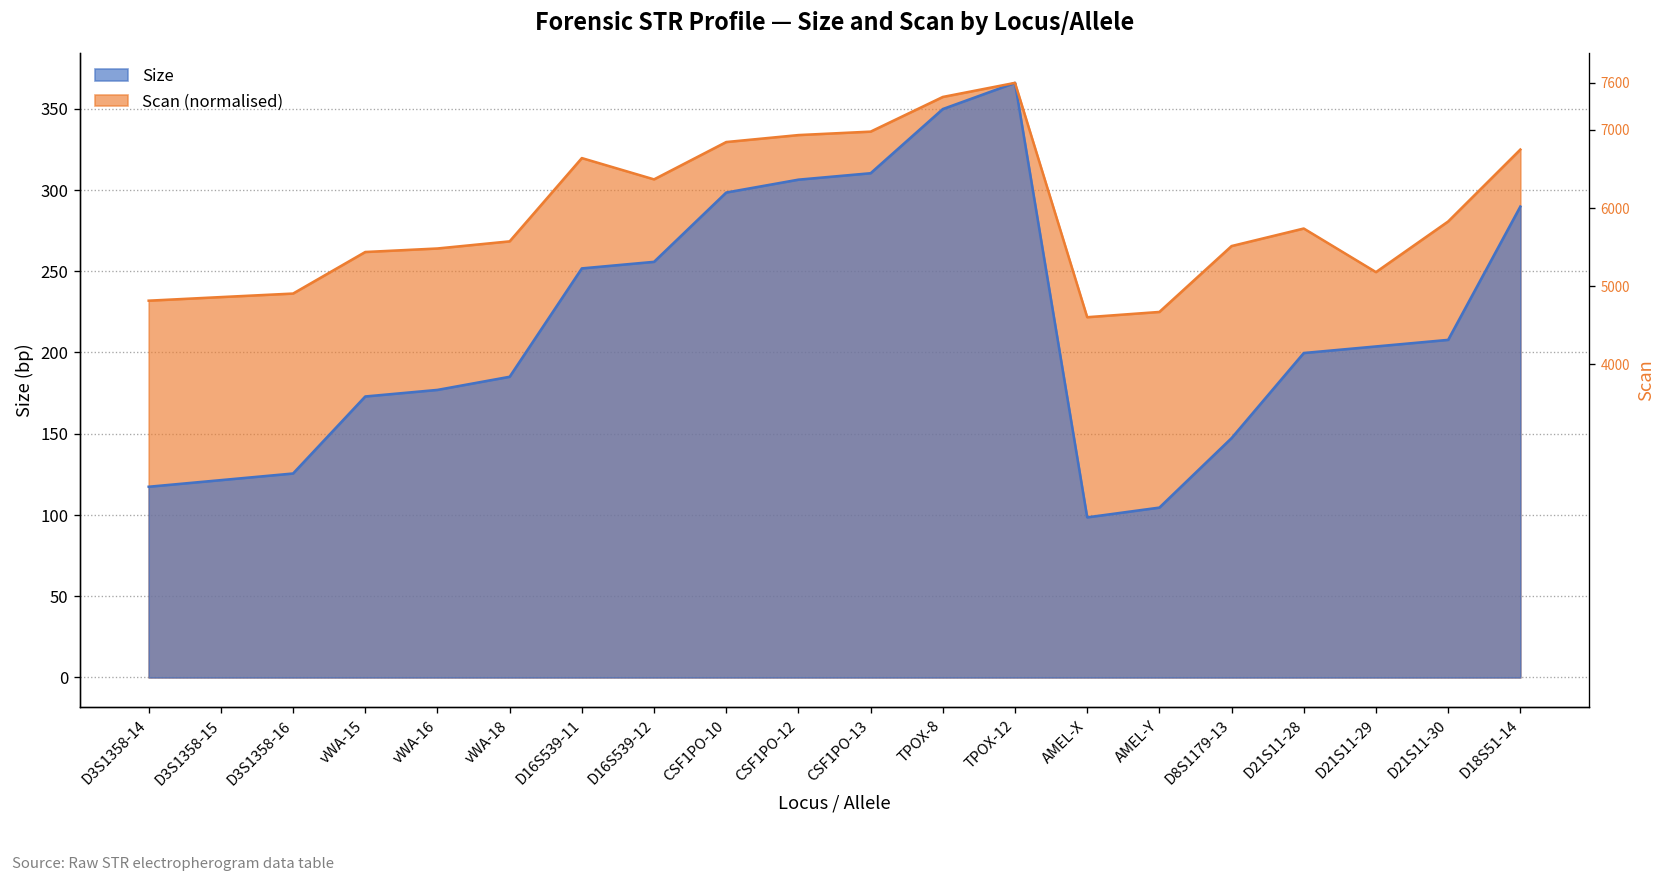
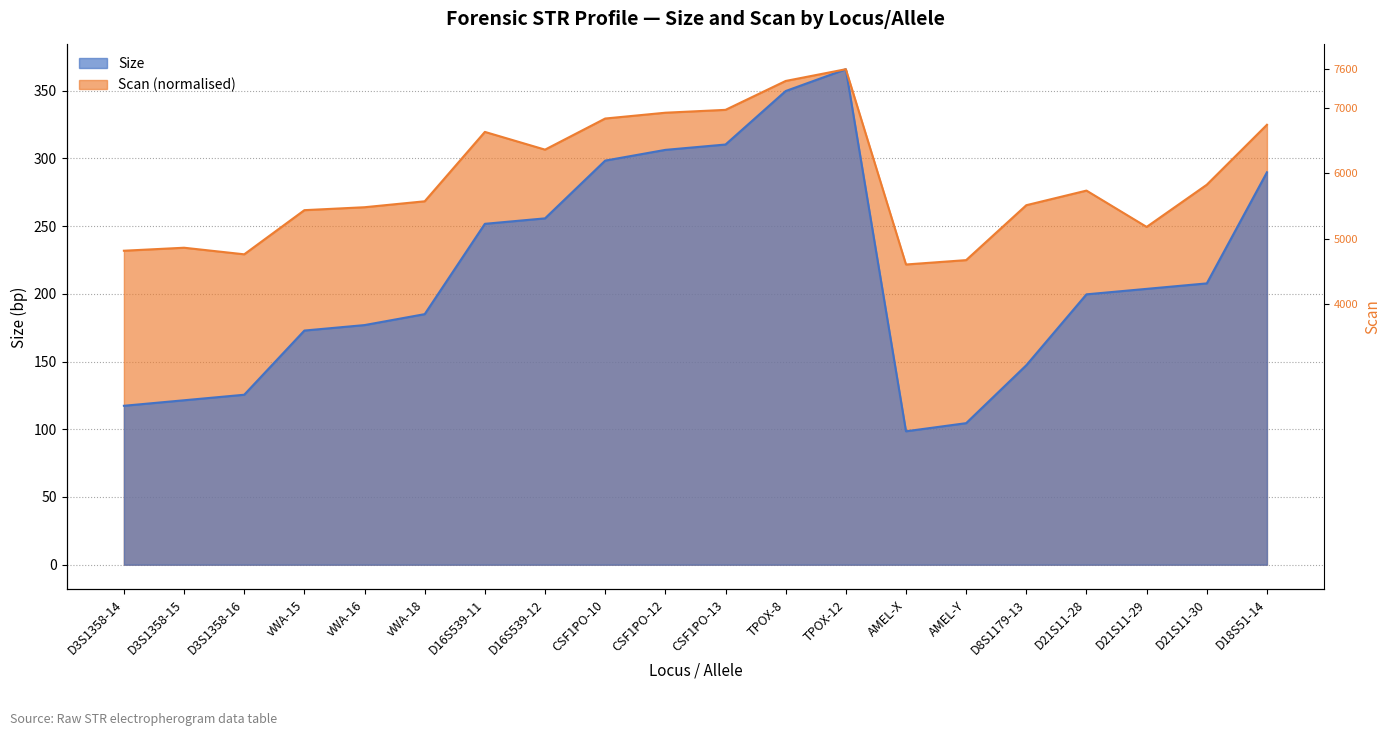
  {
    "Size": {
      "D3S1358-14": 117,
      "D3S1358-15": 121,
      "D3S1358-16": 125,
      "vWA-15": 173,
      "vWA-16": 177,
      "vWA-18": 185,
      "D16S539-11": 252,
      "D16S539-12": 256,
      "CSF1PO-10": 298,
      "CSF1PO-12": 306,
      "CSF1PO-13": 310,
      "TPOX-8": 350,
      "AMEL-X": 99,
      "AMEL-Y": 105,
      "D8S1179-13": 147,
      "D21S11-28": 200,
      "D21S11-29": 204,
      "D21S11-30": 208,
      "D18S51-14": 290
    },
    "Scan (normalised)": {
      "D3S1358-14": 232,
      "D3S1358-15": 234,
-     "D3S1358-16": 236,
+     "D3S1358-16": 229,
      "vWA-15": 262,
      "vWA-16": 264,
      "vWA-18": 268,
      "D16S539-11": 320,
      "D16S539-12": 306,
      "CSF1PO-10": 329,
      "CSF1PO-12": 334,
      "CSF1PO-13": 336,
      "TPOX-8": 357,
      "AMEL-X": 222,
      "AMEL-Y": 225,
      "D8S1179-13": 265,
      "D21S11-28": 276,
      "D21S11-29": 249,
      "D21S11-30": 281,
      "D18S51-14": 325
    }
  }
